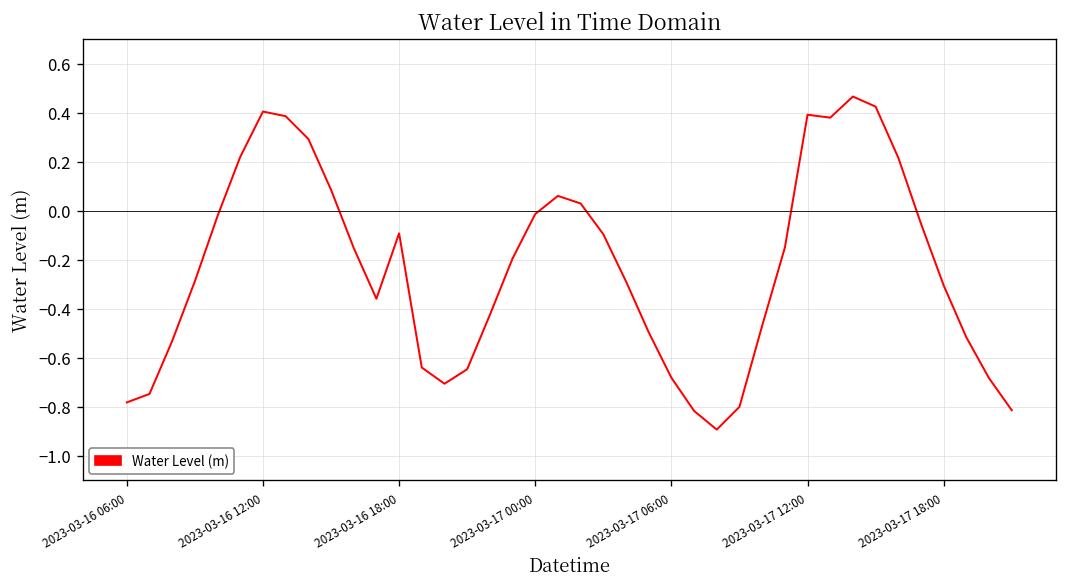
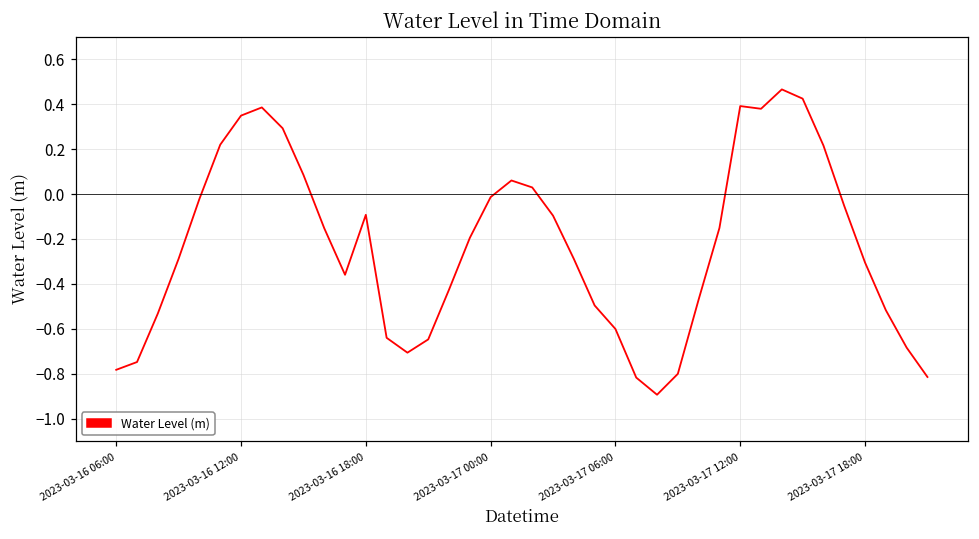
  {
    "2023-03-16 06:00": -0.78,
-   "2023-03-16 12:00": 0.40,
+   "2023-03-16 12:00": 0.35,
    "2023-03-16 18:00": -0.09,
    "2023-03-17 00:00": -0.01,
-   "2023-03-17 06:00": -0.68,
+   "2023-03-17 06:00": -0.60,
    "2023-03-17 12:00": 0.39,
    "2023-03-17 18:00": -0.31
  }
